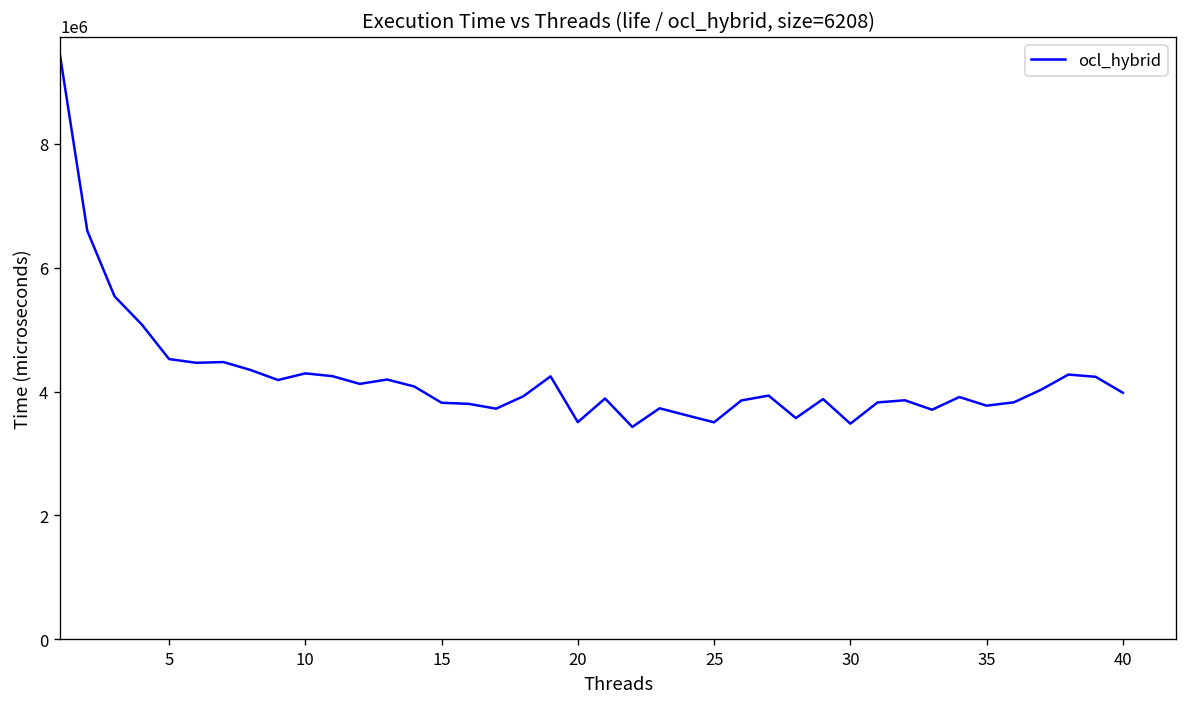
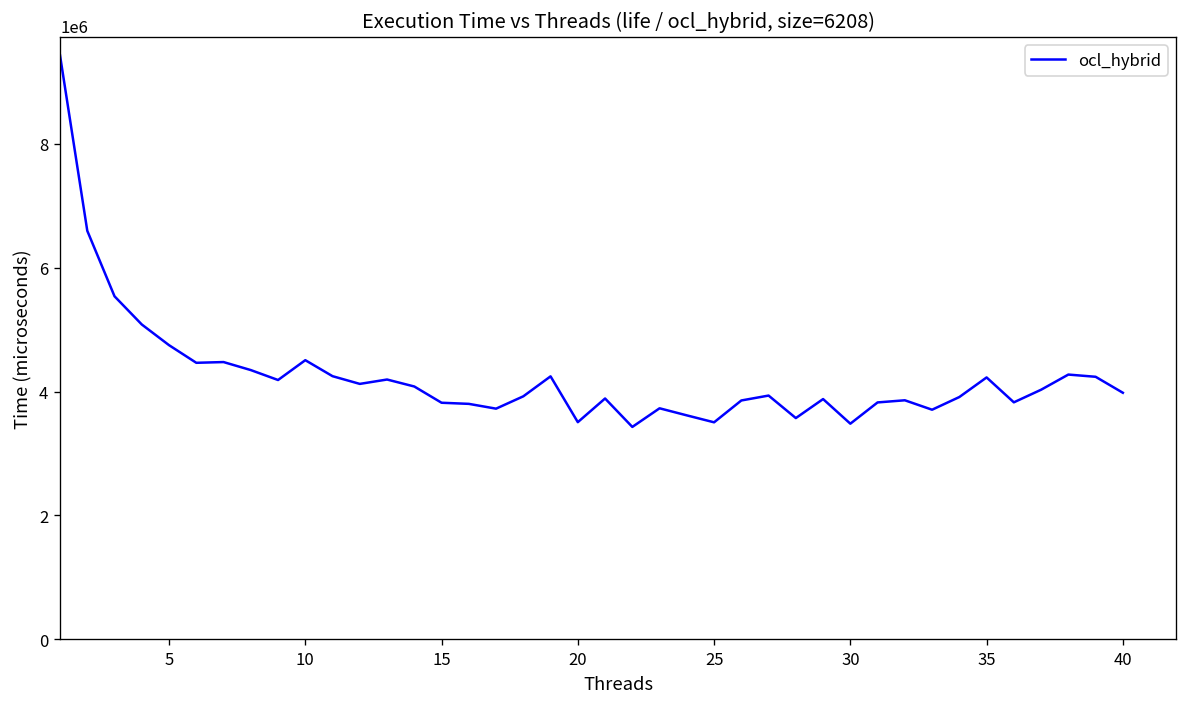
  {
-   "5": 4500000,
-   "10": 4300000,
+   "5": 4700000,
+   "10": 4500000,
    "15": 3800000,
    "20": 3500000,
    "25": 3500000,
    "30": 3500000,
-   "35": 3800000,
+   "35": 4200000,
    "40": 4000000
  }
